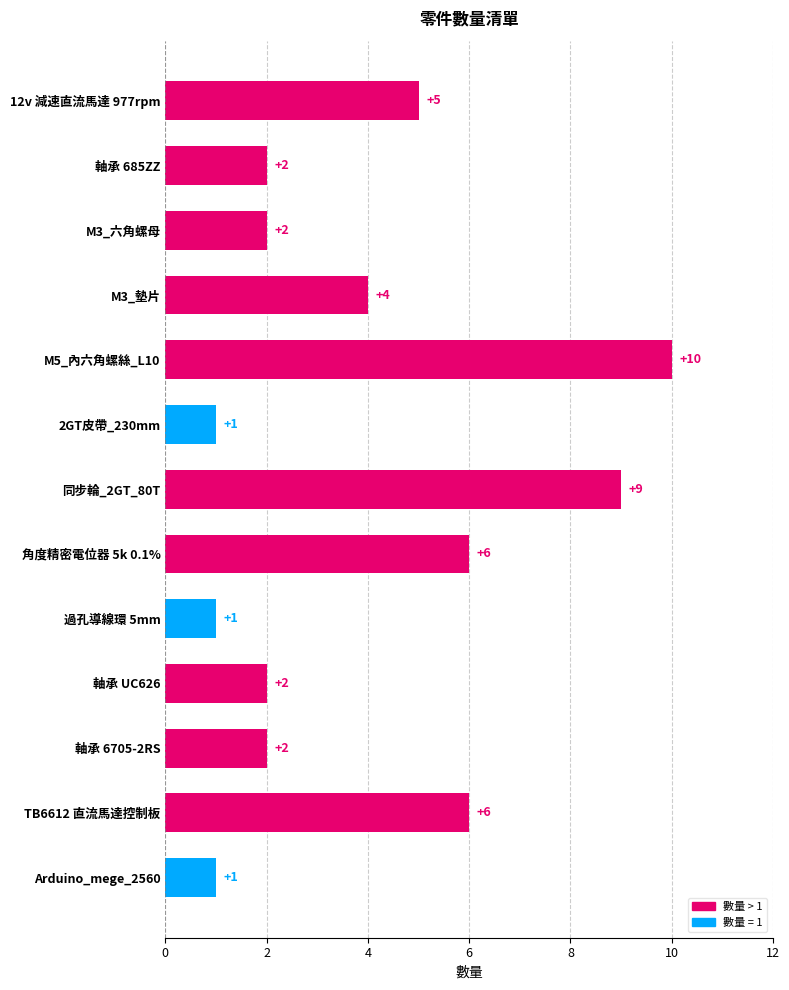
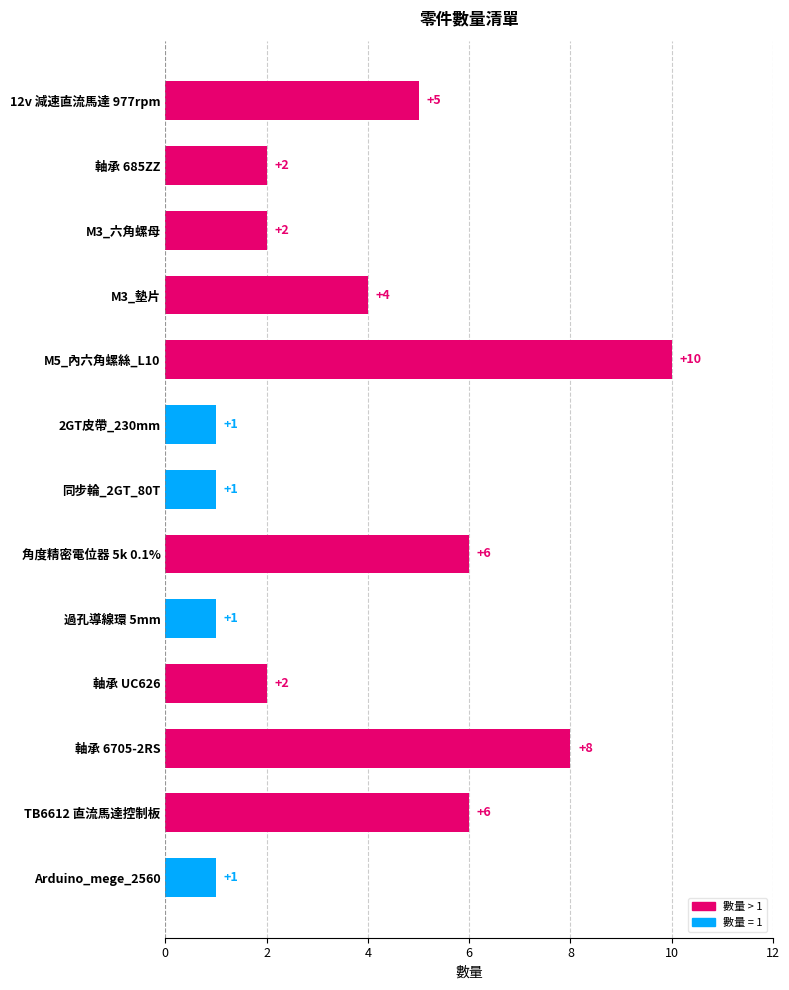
  {
    "12v 減速直流馬達 977rpm": "+5",
    "軸承 685ZZ": "+2",
    "M3_六角螺母": "+2",
    "M3_墊片": "+4",
    "M5_內六角螺絲_L10": "+10",
    "2GT皮帶_230mm": "+1",
-   "同步輪_2GT_80T": "+9",
+   "同步輪_2GT_80T": "+1",
    "角度精密電位器 5k 0.1%": "+6",
    "過孔導線環 5mm": "+1",
    "軸承 UC626": "+2",
-   "軸承 6705-2RS": "+2",
+   "軸承 6705-2RS": "+8",
    "TB6612 直流馬達控制板": "+6",
    "Arduino_mege_2560": "+1"
  }
